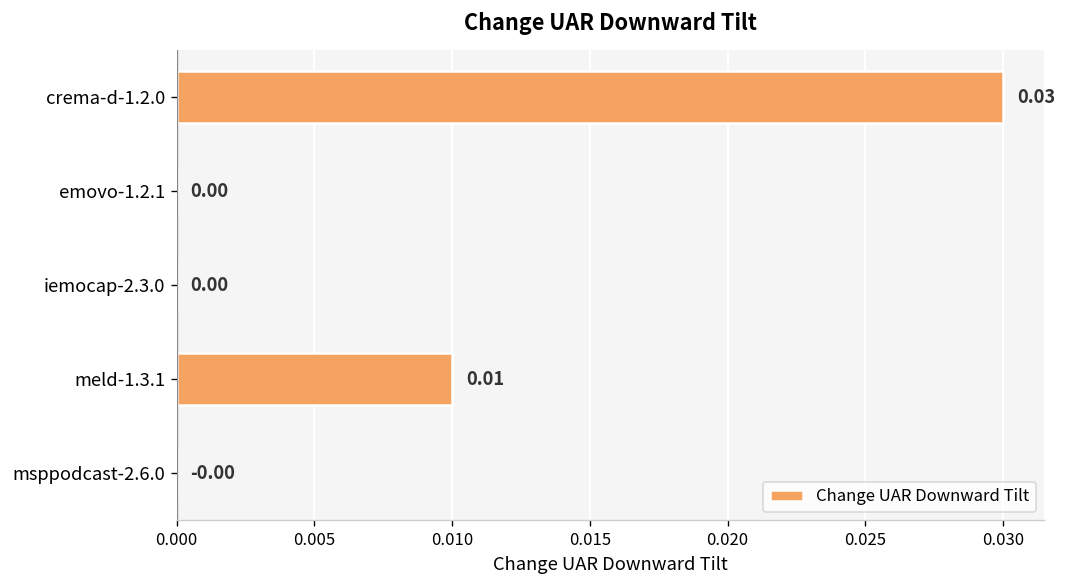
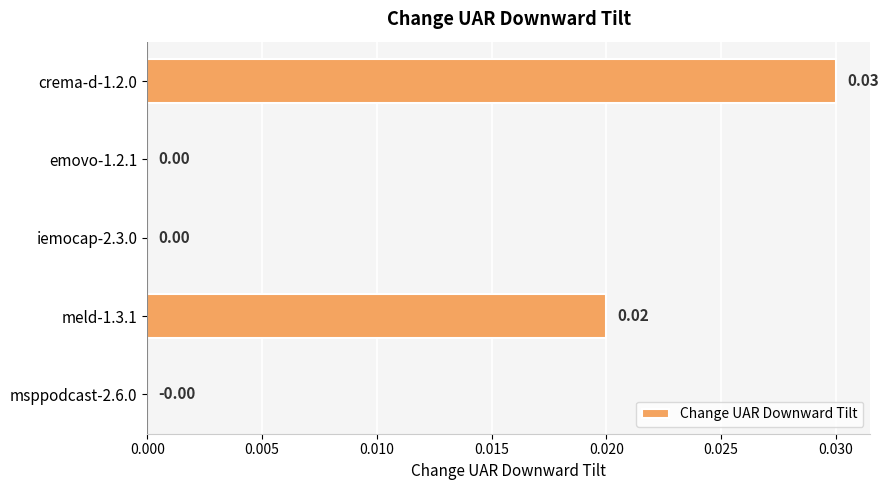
  {
    "crema-d-1.2.0": 0.03,
    "emovo-1.2.1": 0.00,
    "iemocap-2.3.0": 0.00,
-   "meld-1.3.1": 0.01,
+   "meld-1.3.1": 0.02,
    "msppodcast-2.6.0": -0.00
  }
